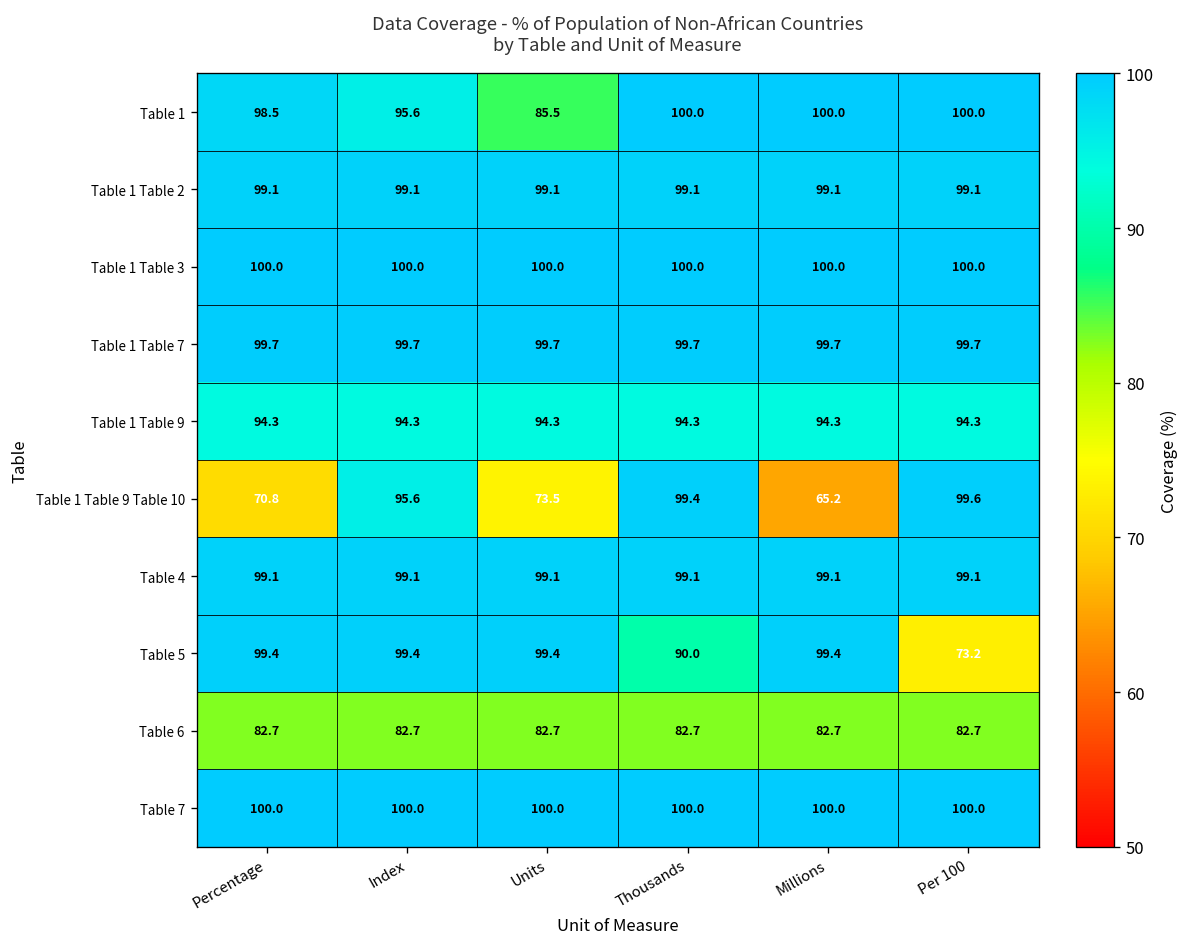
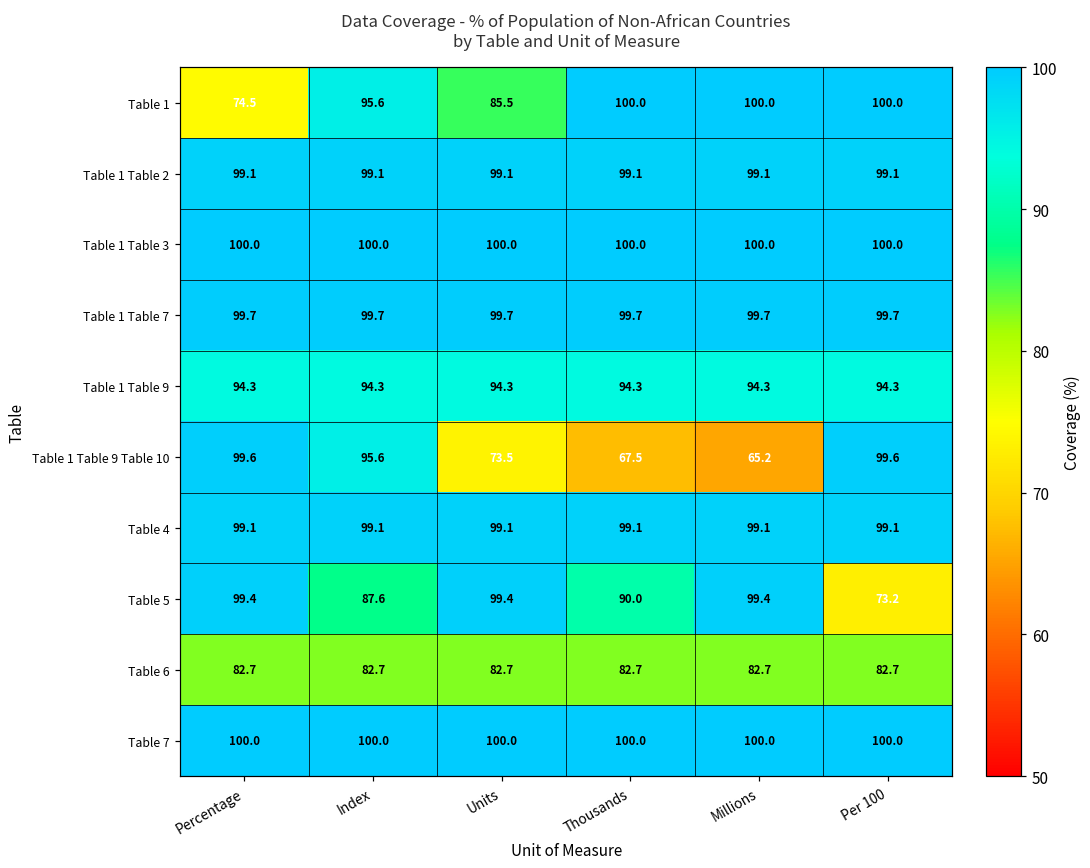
  {
    "Table 1": {
-     "Percentage": 98.5,
+     "Percentage": 74.5,
      "Index": 95.6,
      "Units": 85.5,
      "Thousands": 100.0,
      "Millions": 100.0,
      "Per 100": 100.0
    },
    "Table 1 Table 2": {
      "Percentage": 99.1,
      "Index": 99.1,
      "Units": 99.1,
      "Thousands": 99.1,
      "Millions": 99.1,
      "Per 100": 99.1
    },
    "Table 1 Table 3": {
      "Percentage": 100.0,
      "Index": 100.0,
      "Units": 100.0,
      "Thousands": 100.0,
      "Millions": 100.0,
      "Per 100": 100.0
    },
    "Table 1 Table 7": {
      "Percentage": 99.7,
      "Index": 99.7,
      "Units": 99.7,
      "Thousands": 99.7,
      "Millions": 99.7,
      "Per 100": 99.7
    },
    "Table 1 Table 9": {
      "Percentage": 94.3,
      "Index": 94.3,
      "Units": 94.3,
      "Thousands": 94.3,
      "Millions": 94.3,
      "Per 100": 94.3
    },
    "Table 1 Table 9 Table 10": {
-     "Percentage": 70.8,
+     "Percentage": 99.6,
      "Index": 95.6,
      "Units": 73.5,
-     "Thousands": 99.4,
+     "Thousands": 67.5,
      "Millions": 65.2,
      "Per 100": 99.6
    },
    "Table 4": {
      "Percentage": 99.1,
      "Index": 99.1,
      "Units": 99.1,
      "Thousands": 99.1,
      "Millions": 99.1,
      "Per 100": 99.1
    },
    "Table 5": {
      "Percentage": 99.4,
-     "Index": 99.4,
+     "Index": 87.6,
      "Units": 99.4,
      "Thousands": 90.0,
      "Millions": 99.4,
      "Per 100": 73.2
    },
    "Table 6": {
      "Percentage": 82.7,
      "Index": 82.7,
      "Units": 82.7,
      "Thousands": 82.7,
      "Millions": 82.7,
      "Per 100": 82.7
    },
    "Table 7": {
      "Percentage": 100.0,
      "Index": 100.0,
      "Units": 100.0,
      "Thousands": 100.0,
      "Millions": 100.0,
      "Per 100": 100.0
    }
  }
